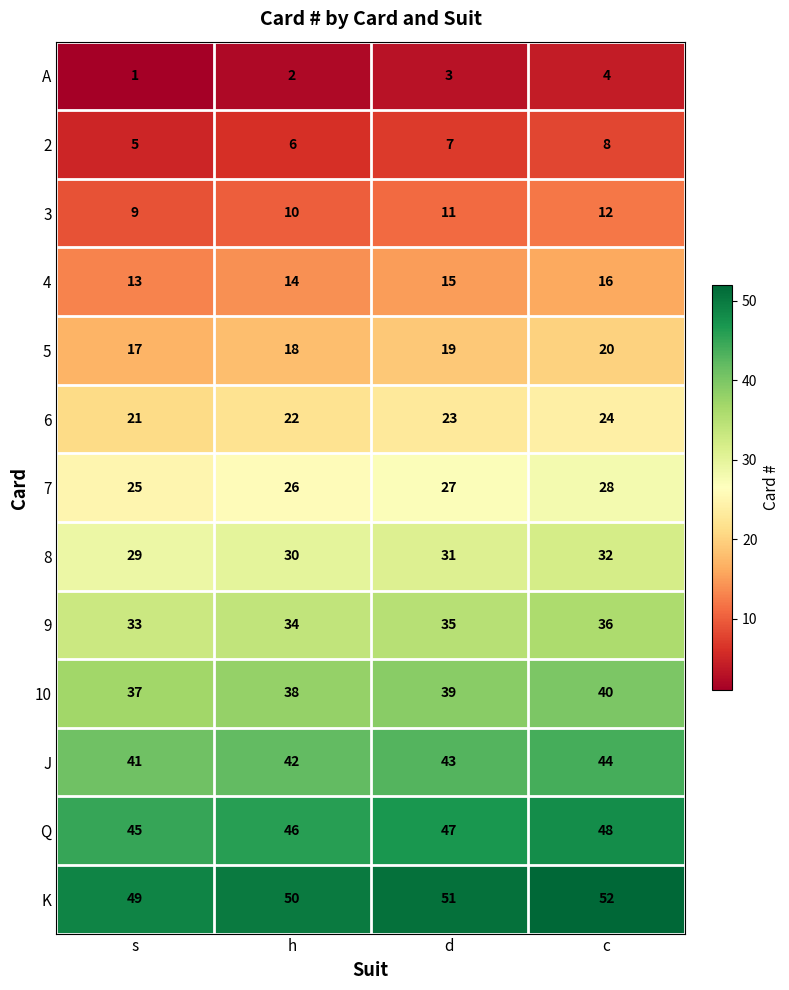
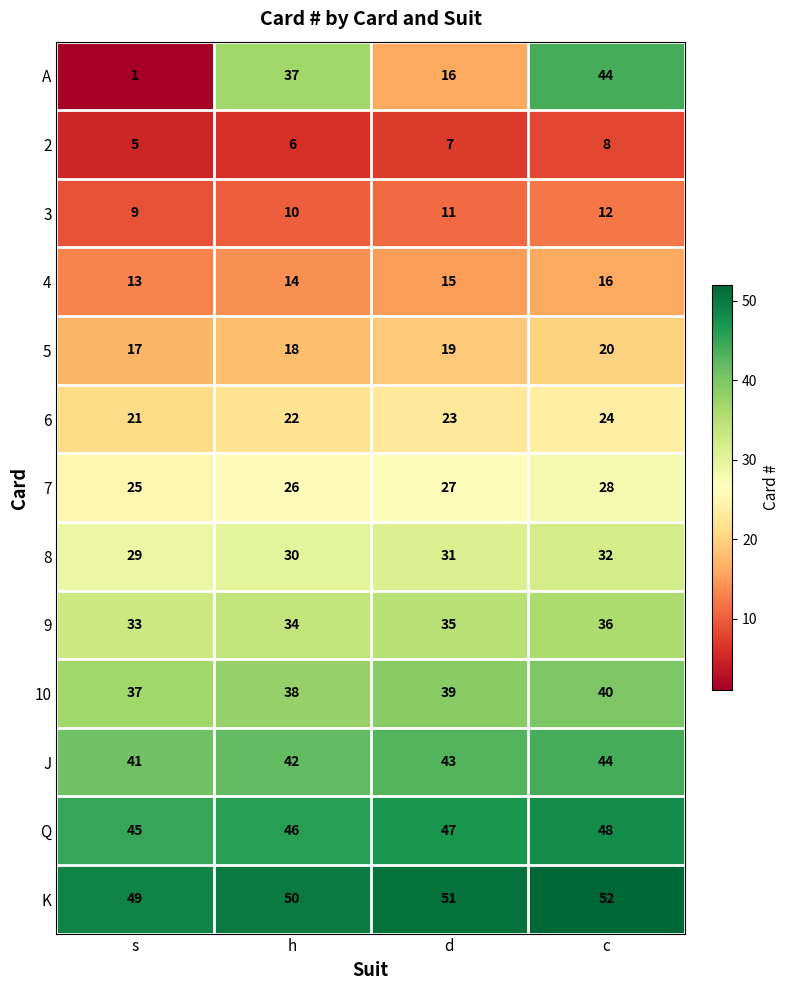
  {
    "A": {
      "s": 1,
-     "h": 2,
-     "d": 3,
-     "c": 4
+     "h": 37,
+     "d": 16,
+     "c": 44
    },
    "2": {
      "s": 5,
      "h": 6,
      "d": 7,
      "c": 8
    },
    "3": {
      "s": 9,
      "h": 10,
      "d": 11,
      "c": 12
    },
    "4": {
      "s": 13,
      "h": 14,
      "d": 15,
      "c": 16
    },
    "5": {
      "s": 17,
      "h": 18,
      "d": 19,
      "c": 20
    },
    "6": {
      "s": 21,
      "h": 22,
      "d": 23,
      "c": 24
    },
    "7": {
      "s": 25,
      "h": 26,
      "d": 27,
      "c": 28
    },
    "8": {
      "s": 29,
      "h": 30,
      "d": 31,
      "c": 32
    },
    "9": {
      "s": 33,
      "h": 34,
      "d": 35,
      "c": 36
    },
    "10": {
      "s": 37,
      "h": 38,
      "d": 39,
      "c": 40
    },
    "J": {
      "s": 41,
      "h": 42,
      "d": 43,
      "c": 44
    },
    "Q": {
      "s": 45,
      "h": 46,
      "d": 47,
      "c": 48
    },
    "K": {
      "s": 49,
      "h": 50,
      "d": 51,
      "c": 52
    }
  }
